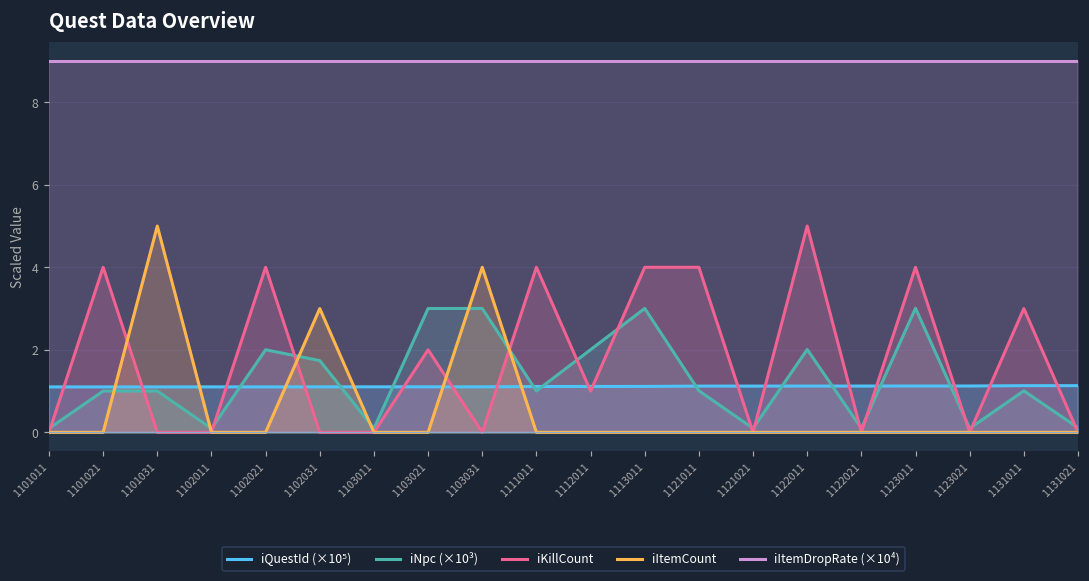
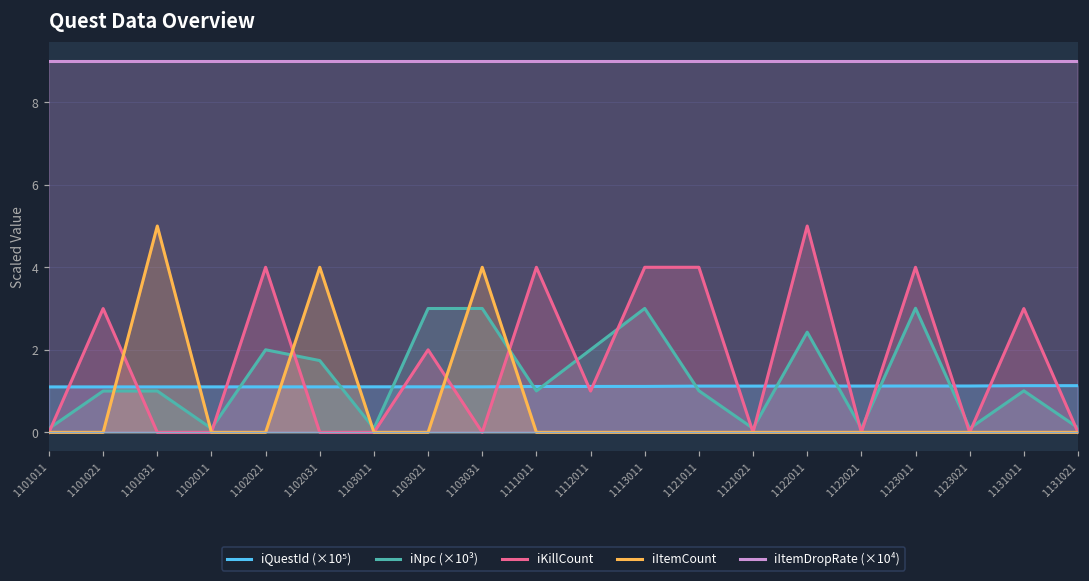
  {
    "iQuestId (×10⁵)": {
      "1101011": 1.1,
      "1101021": 1.1,
      "1101031": 1.1,
      "1102011": 1.1,
      "1102021": 1.1,
      "1102031": 1.1,
      "1103011": 1.1,
      "1103021": 1.1,
      "1103031": 1.1,
      "1111011": 1.1,
      "1112011": 1.1,
      "1113011": 1.1,
      "1121011": 1.1,
      "1121021": 1.1,
      "1122011": 1.1,
      "1122021": 1.1,
      "1123011": 1.1,
      "1123021": 1.1,
      "1131011": 1.1,
      "1131021": 1.1
    },
    "iNpc (×10³)": {
      "1101011": 0.1,
      "1101021": 1.0,
      "1101031": 1.0,
      "1102011": 0.1,
      "1102021": 2.0,
      "1102031": 1.7,
      "1103011": 0.1,
      "1103021": 3.0,
      "1103031": 3.0,
      "1111011": 1.0,
      "1112011": 2.0,
      "1113011": 3.0,
      "1121011": 1.0,
      "1121021": 0.1,
-     "1122011": 2.0,
+     "1122011": 2.4,
      "1122021": 0.1,
      "1123011": 3.0,
      "1123021": 0.1,
      "1131011": 1.0,
      "1131021": 0.1
    },
    "iKillCount": {
-     "1101021": 4,
+     "1101021": 3,
      "1101031": 0,
      "1102021": 4,
      "1102031": 0,
      "1103021": 2,
      "1103031": 0,
      "1111011": 4,
      "1112011": 1,
      "1113011": 4,
      "1121011": 4,
      "1122011": 5,
      "1123011": 4,
      "1131011": 3
    },
    "iItemCount": {
      "1101021": 0,
      "1101031": 5,
      "1102021": 0,
-     "1102031": 3,
+     "1102031": 4,
      "1103021": 0,
      "1103031": 4,
      "1111011": 0,
      "1112011": 0,
      "1113011": 0,
      "1121011": 0,
      "1122011": 0,
      "1123011": 0,
      "1131011": 0
    },
    "iItemDropRate (×10⁴)": {
      "1101011": 9.0,
      "1101021": 9.0,
      "1101031": 9.0,
      "1102011": 9.0,
      "1102021": 9.0,
      "1102031": 9.0,
      "1103011": 9.0,
      "1103021": 9.0,
      "1103031": 9.0,
      "1111011": 9.0,
      "1112011": 9.0,
      "1113011": 9.0,
      "1121011": 9.0,
      "1121021": 9.0,
      "1122011": 9.0,
      "1122021": 9.0,
      "1123011": 9.0,
      "1123021": 9.0,
      "1131011": 9.0,
      "1131021": 9.0
    }
  }
